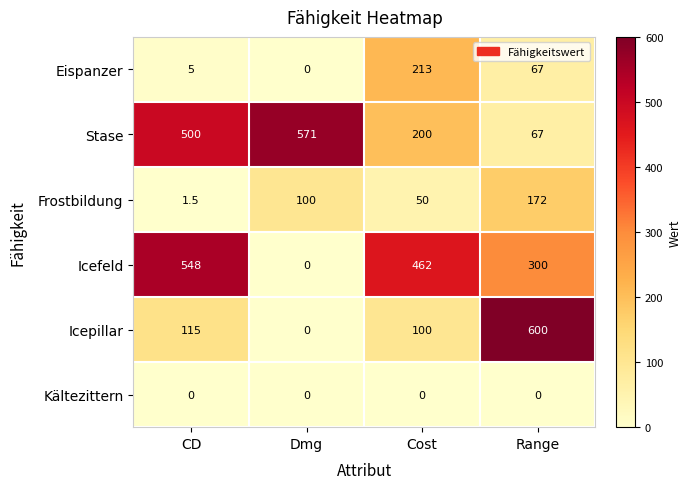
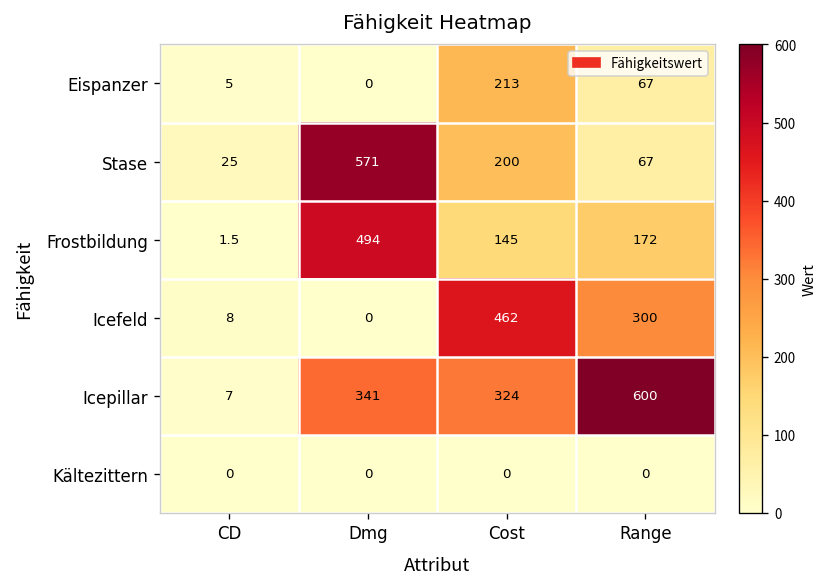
  {
    "Eispanzer": {
      "CD": 5,
      "Dmg": 0,
      "Cost": 213,
      "Range": 67
    },
    "Stase": {
-     "CD": 500,
+     "CD": 25,
      "Dmg": 571,
      "Cost": 200,
      "Range": 67
    },
    "Frostbildung": {
      "CD": 1.5,
-     "Dmg": 100,
-     "Cost": 50,
+     "Dmg": 494,
+     "Cost": 145,
      "Range": 172
    },
    "Icefeld": {
-     "CD": 548,
+     "CD": 8,
      "Dmg": 0,
      "Cost": 462,
      "Range": 300
    },
    "Icepillar": {
-     "CD": 115,
-     "Dmg": 0,
-     "Cost": 100,
+     "CD": 7,
+     "Dmg": 341,
+     "Cost": 324,
      "Range": 600
    },
    "Kältezittern": {
      "CD": 0,
      "Dmg": 0,
      "Cost": 0,
      "Range": 0
    }
  }
